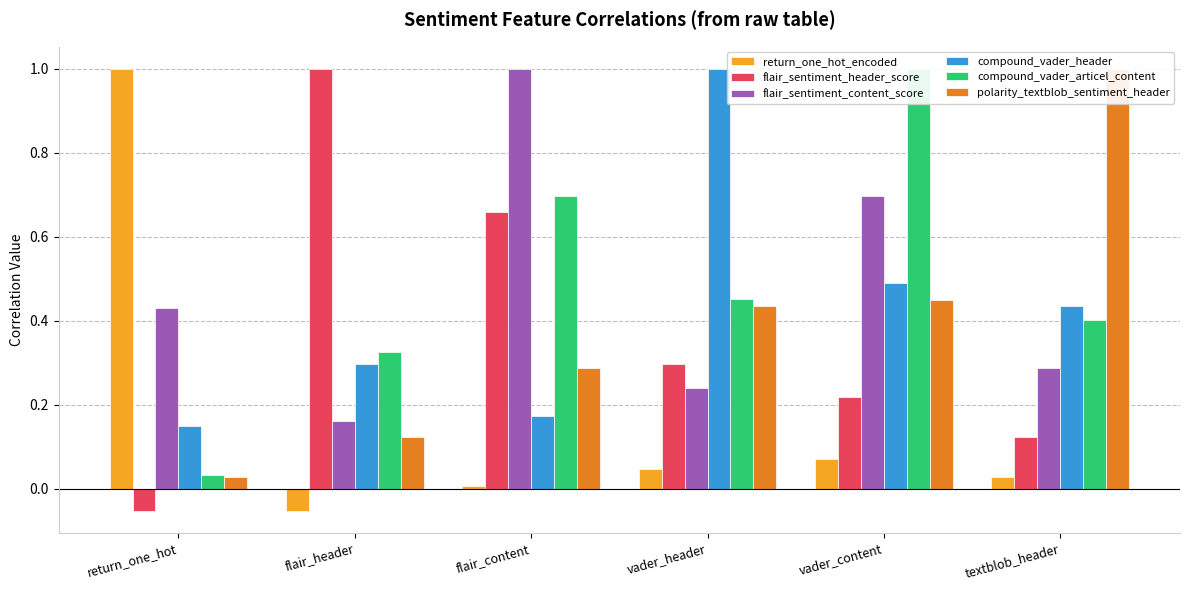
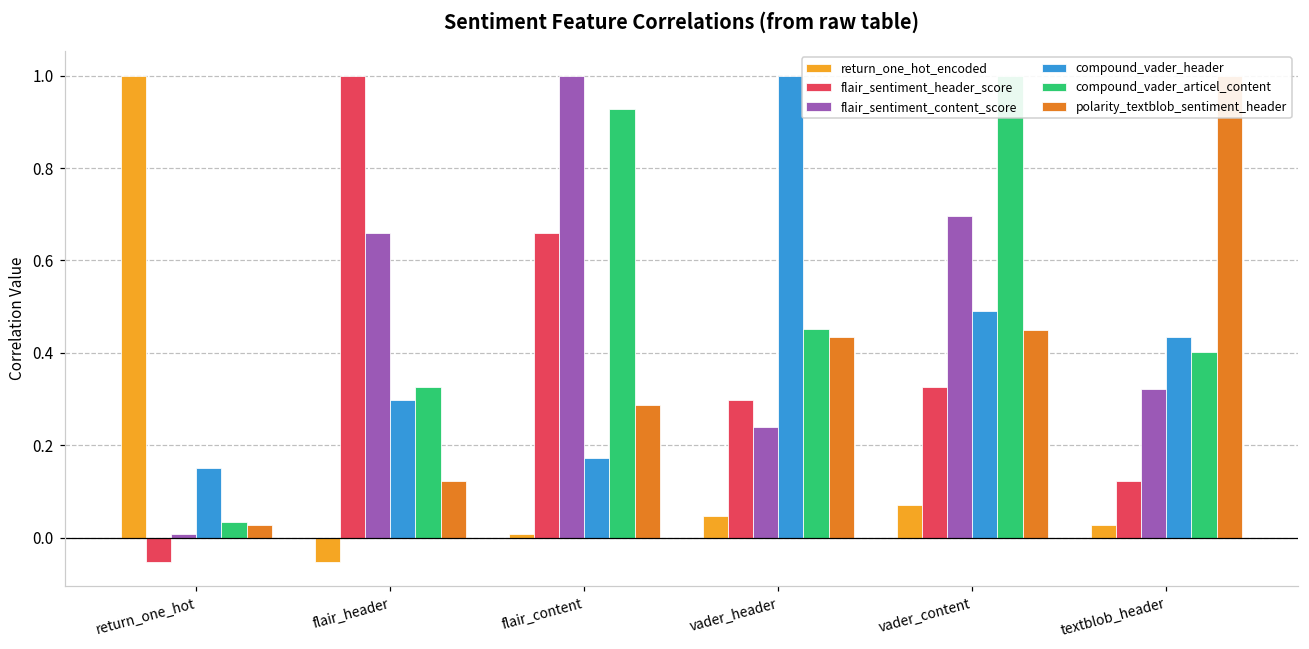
  {
    "flair_sentiment_header_score": {
      "return_one_hot": -0.05,
      "flair_header": 1.00,
      "flair_content": 0.66,
      "vader_header": 0.30,
-     "vader_content": 0.22,
+     "vader_content": 0.33,
      "textblob_header": 0.12
    },
    "flair_sentiment_content_score": {
-     "return_one_hot": 0.43,
-     "flair_header": 0.16,
+     "return_one_hot": 0.01,
+     "flair_header": 0.66,
      "flair_content": 1.00,
      "vader_header": 0.24,
      "vader_content": 0.70,
-     "textblob_header": 0.29
+     "textblob_header": 0.32
    },
    "compound_vader_header": {
      "return_one_hot": 0.15,
      "flair_header": 0.30,
      "flair_content": 0.17,
      "vader_header": 1.00,
      "vader_content": 0.49,
      "textblob_header": 0.43
    },
    "compound_vader_articel_content": {
      "return_one_hot": 0.03,
      "flair_header": 0.33,
-     "flair_content": 0.70,
+     "flair_content": 0.93,
      "vader_header": 0.45,
      "textblob_header": 0.40
    }
  }
